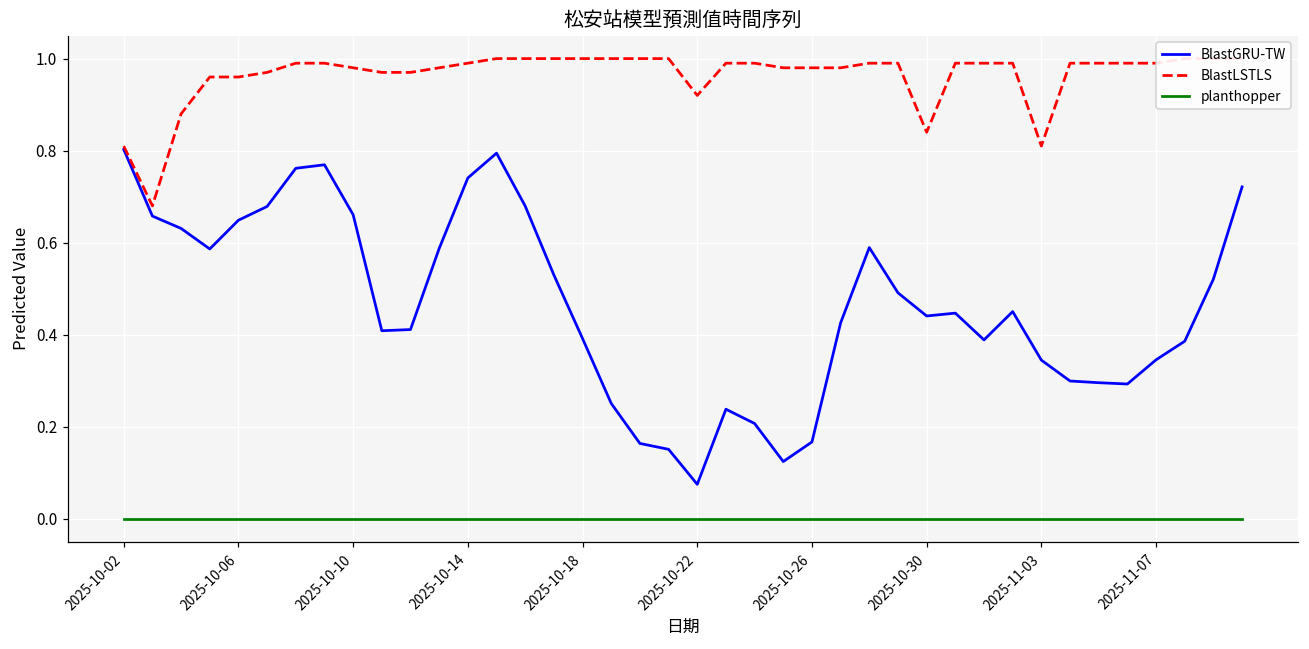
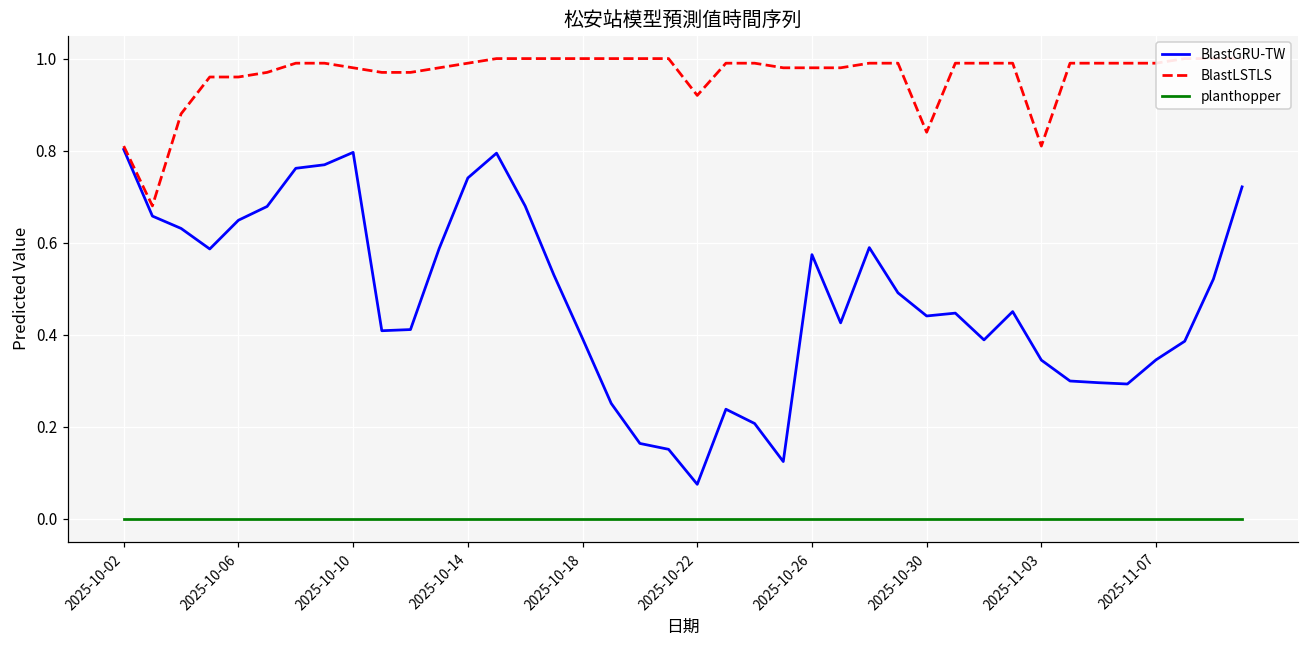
  {
    "BlastGRU-TW": {
      "2025-10-02": 0.80,
      "2025-10-06": 0.65,
-     "2025-10-10": 0.66,
+     "2025-10-10": 0.80,
      "2025-10-14": 0.74,
      "2025-10-18": 0.39,
      "2025-10-22": 0.08,
-     "2025-10-26": 0.17,
+     "2025-10-26": 0.57,
      "2025-10-30": 0.44,
      "2025-11-03": 0.35,
      "2025-11-07": 0.35
    },
    "BlastLSTLS": {
      "2025-10-02": 0.81,
      "2025-10-06": 0.96,
      "2025-10-10": 0.98,
      "2025-10-14": 0.99,
      "2025-10-18": 1.00,
      "2025-10-22": 0.92,
      "2025-10-26": 0.98,
      "2025-10-30": 0.84,
      "2025-11-03": 0.81
    },
    "planthopper": {
      "2025-10-02": 0.00,
      "2025-10-06": 0.00,
      "2025-10-10": 0.00,
      "2025-10-14": 0.00,
      "2025-10-18": 0.00,
      "2025-10-22": 0.00,
      "2025-10-26": 0.00,
      "2025-10-30": 0.00,
      "2025-11-03": 0.00,
      "2025-11-07": 0.00
    }
  }
